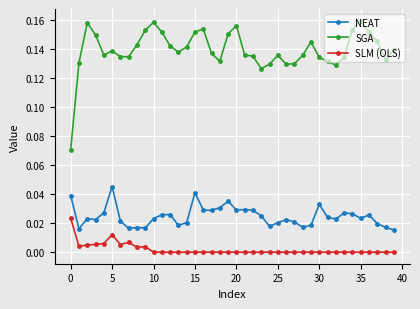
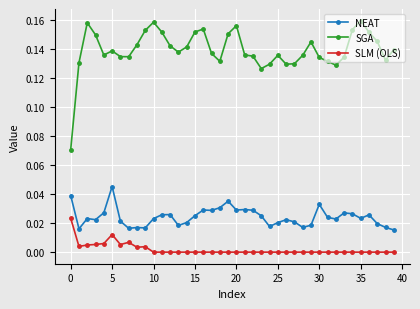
  {
    "NEAT": {
      "0": 0.039,
      "5": 0.045,
      "10": 0.023,
-     "15": 0.041,
+     "15": 0.025,
      "20": 0.029,
      "25": 0.020,
      "30": 0.033,
      "35": 0.023
    },
    "SGA": {
      "0": 0.071,
      "5": 0.139,
      "10": 0.158,
      "15": 0.152,
      "20": 0.156,
      "25": 0.136,
      "30": 0.134
    },
    "SLM (OLS)": {
      "0": 0.023,
      "5": 0.012,
      "10": 0.000,
      "15": 0.000,
      "20": 0.000,
      "25": 0.000,
      "30": 0.000,
      "35": 0.000
    }
  }
